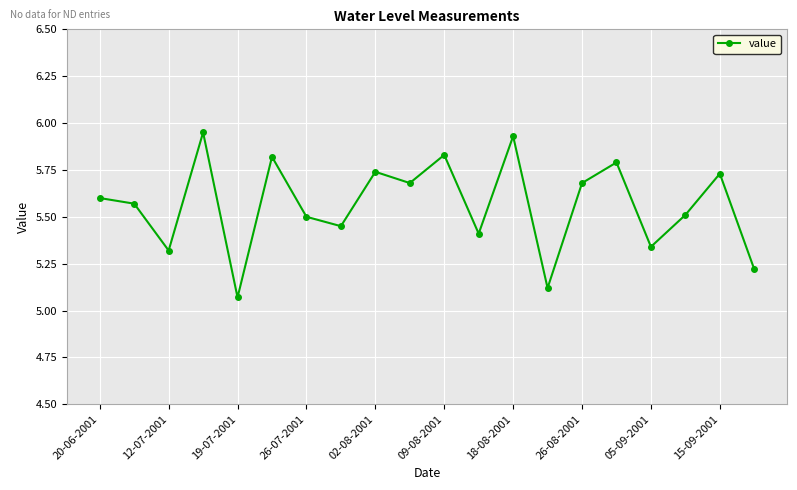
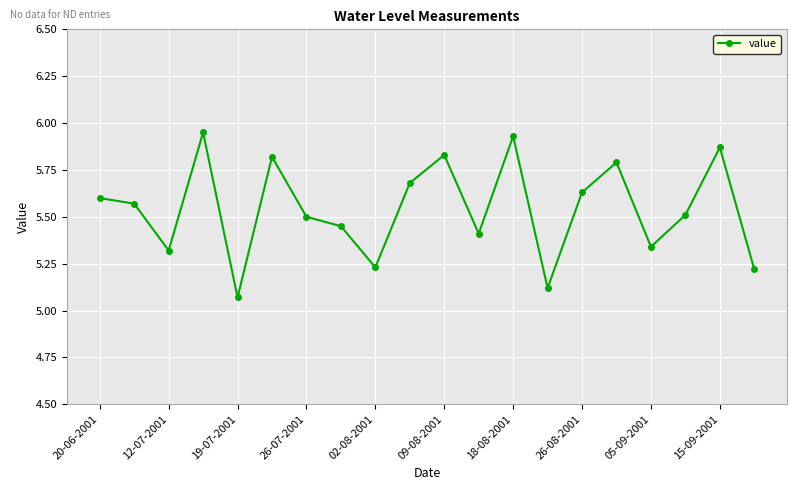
  {
    "20-06-2001": 5.60,
    "12-07-2001": 5.32,
    "19-07-2001": 5.07,
    "26-07-2001": 5.50,
-   "02-08-2001": 5.74,
+   "02-08-2001": 5.23,
    "09-08-2001": 5.83,
    "18-08-2001": 5.93,
-   "26-08-2001": 5.68,
+   "26-08-2001": 5.63,
    "05-09-2001": 5.34,
-   "15-09-2001": 5.73
+   "15-09-2001": 5.87
  }
